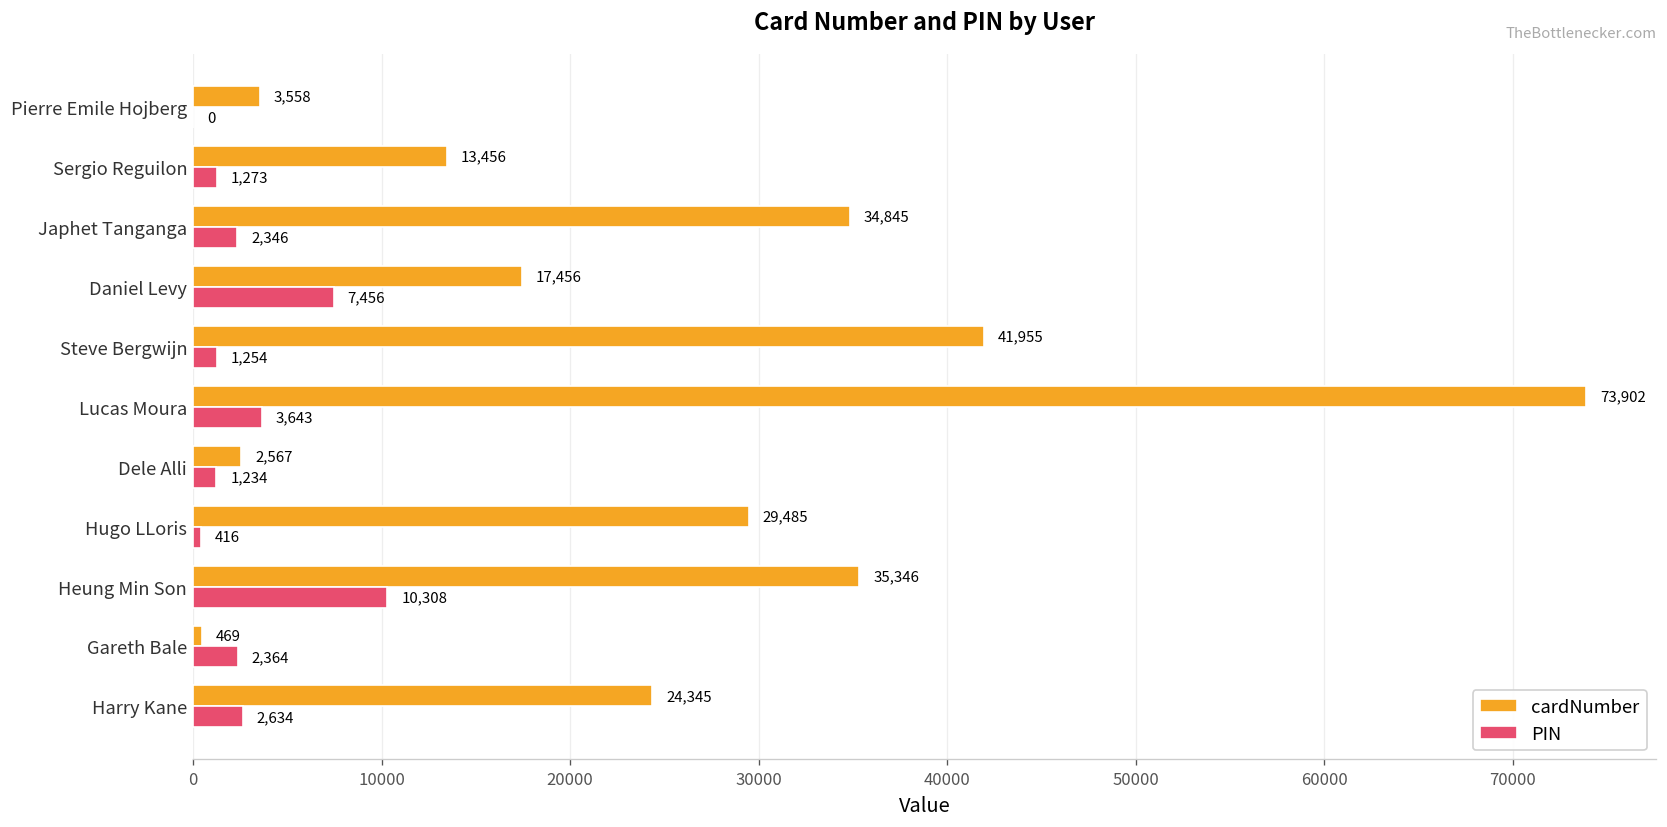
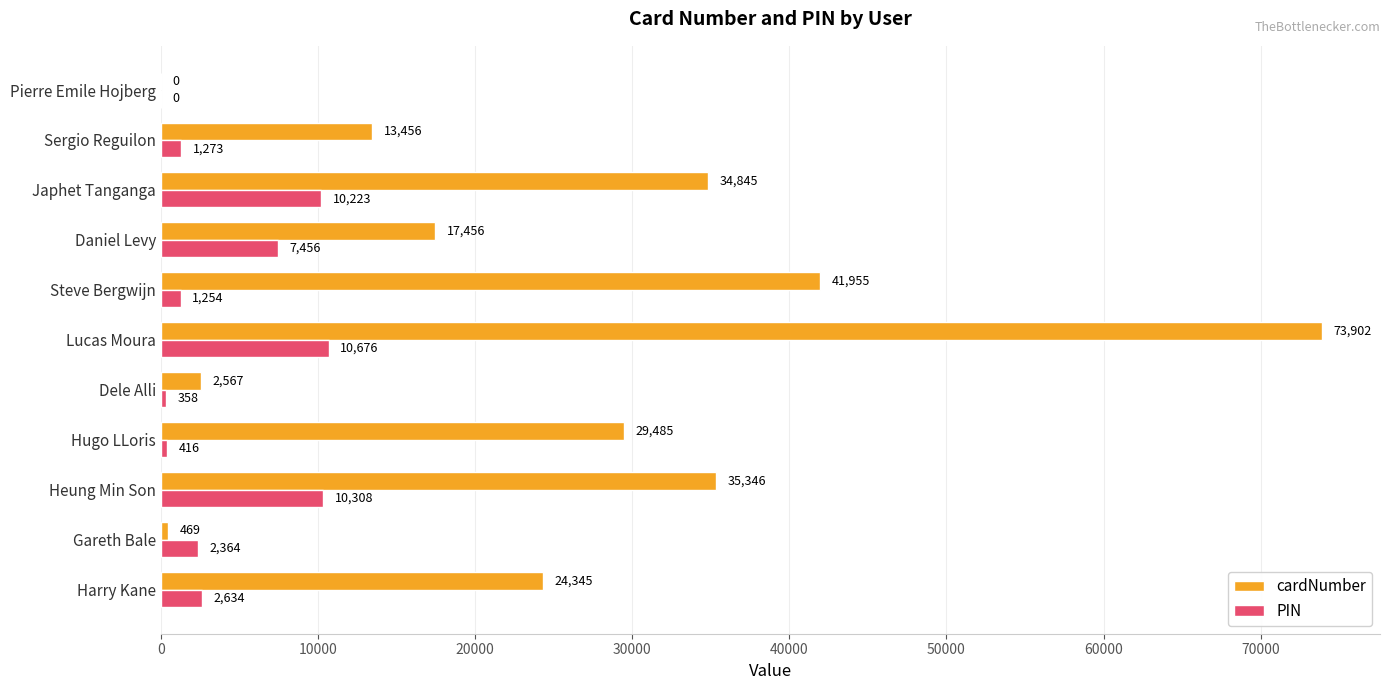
  {
    "cardNumber": {
-     "Pierre Emile Hojberg": "3,558",
+     "Pierre Emile Hojberg": "0",
      "Sergio Reguilon": "13,456",
      "Japhet Tanganga": "34,845",
      "Daniel Levy": "17,456",
      "Steve Bergwijn": "41,955",
      "Lucas Moura": "73,902",
      "Dele Alli": "2,567",
      "Hugo LLoris": "29,485",
      "Heung Min Son": "35,346",
      "Gareth Bale": "469",
      "Harry Kane": "24,345"
    },
    "PIN": {
      "Pierre Emile Hojberg": "0",
      "Sergio Reguilon": "1,273",
-     "Japhet Tanganga": "2,346",
+     "Japhet Tanganga": "10,223",
      "Daniel Levy": "7,456",
      "Steve Bergwijn": "1,254",
-     "Lucas Moura": "3,643",
-     "Dele Alli": "1,234",
+     "Lucas Moura": "10,676",
+     "Dele Alli": "358",
      "Hugo LLoris": "416",
      "Heung Min Son": "10,308",
      "Gareth Bale": "2,364",
      "Harry Kane": "2,634"
    }
  }
